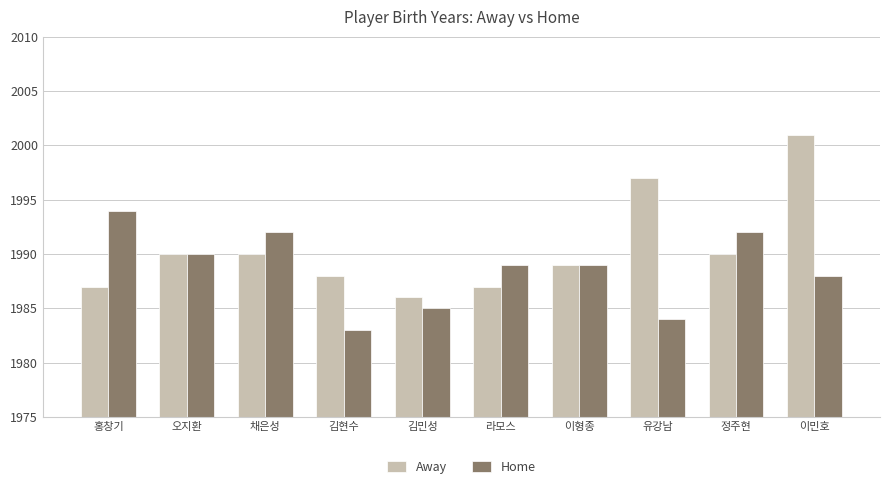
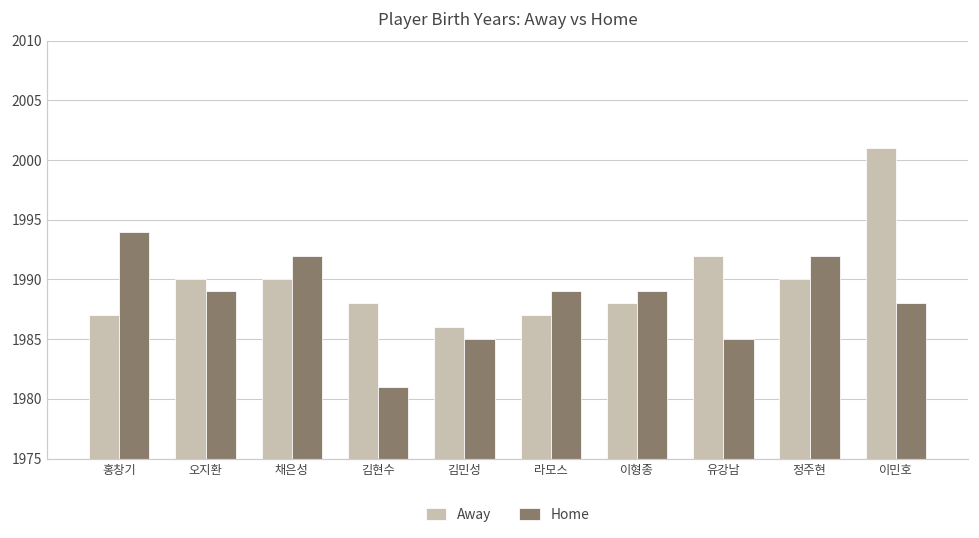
  {
    "Away": {
      "홍창기": 1987,
      "오지환": 1990,
      "채은성": 1990,
      "김현수": 1988,
      "김민성": 1986,
      "라모스": 1987,
-     "이형종": 1989,
-     "유강남": 1997,
+     "이형종": 1988,
+     "유강남": 1992,
      "정주현": 1990,
      "이민호": 2001
    },
    "Home": {
      "홍창기": 1994,
-     "오지환": 1990,
+     "오지환": 1989,
      "채은성": 1992,
-     "김현수": 1983,
+     "김현수": 1981,
      "김민성": 1985,
      "라모스": 1989,
      "이형종": 1989,
-     "유강남": 1984,
+     "유강남": 1985,
      "정주현": 1992,
      "이민호": 1988
    }
  }
